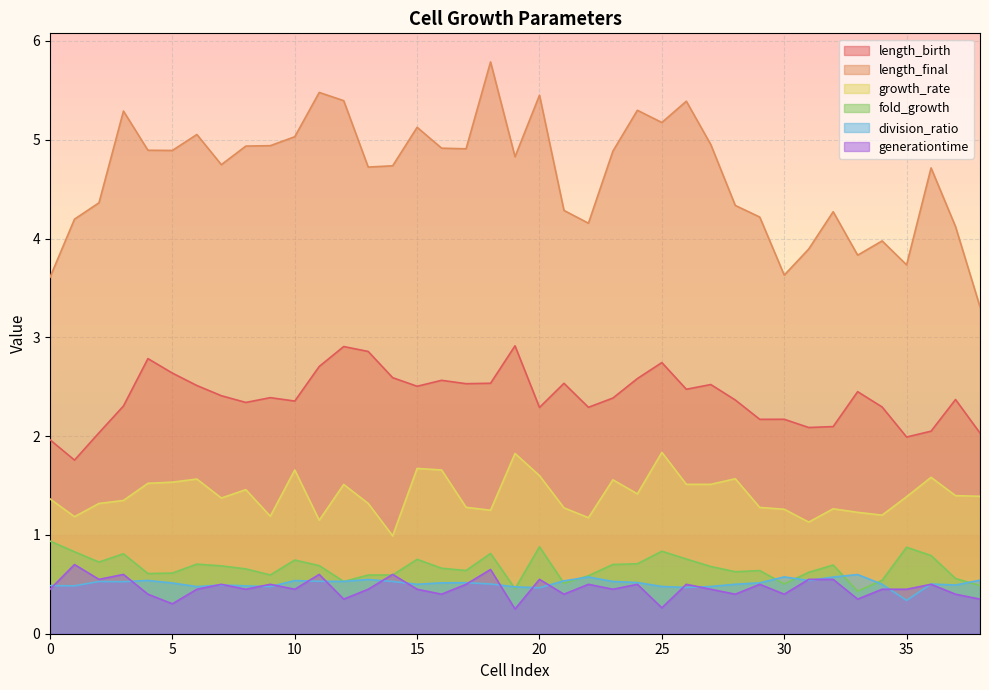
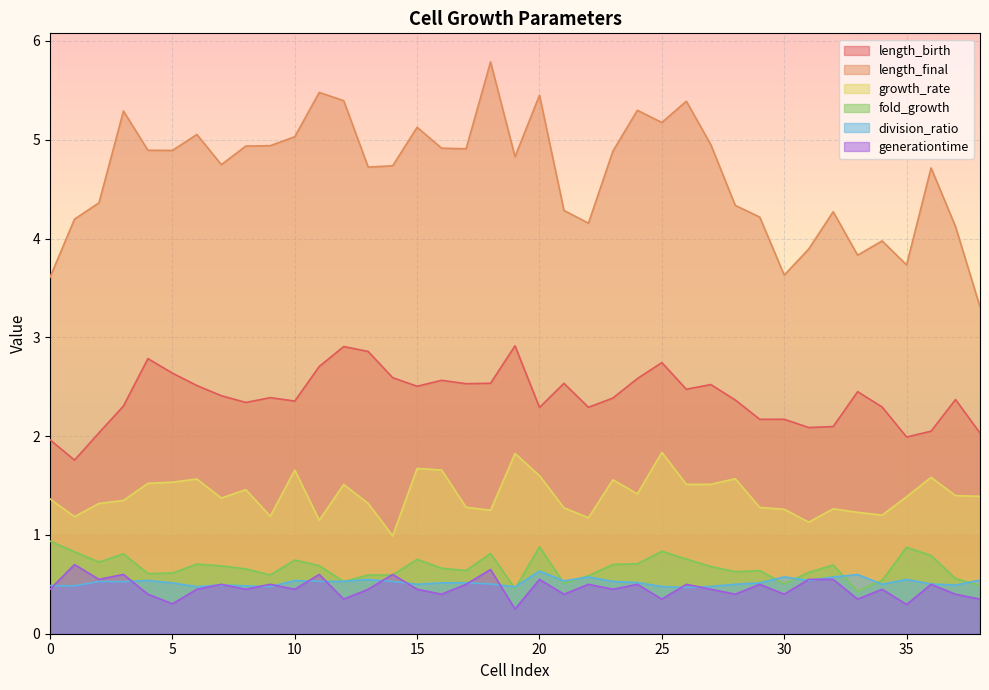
  {
    "fold_growth": {
      "0": 0.9,
      "5": 0.6,
      "10": 0.7,
      "15": 0.8,
      "20": 0.9,
      "25": 0.8,
      "30": 0.5,
      "35": 0.9
    },
    "division_ratio": {
      "0": 0.5,
      "5": 0.5,
      "10": 0.5,
      "15": 0.5,
-     "20": 0.5,
+     "20": 0.6,
      "25": 0.5,
      "30": 0.6,
-     "35": 0.3
+     "35": 0.5
    },
    "generationtime": {
      "0": 0.5,
      "5": 0.3,
      "10": 0.5,
      "15": 0.4,
      "20": 0.5,
-     "25": 0.26,
+     "25": 0.35,
      "30": 0.4,
-     "35": 0.4
+     "35": 0.3
    }
  }
